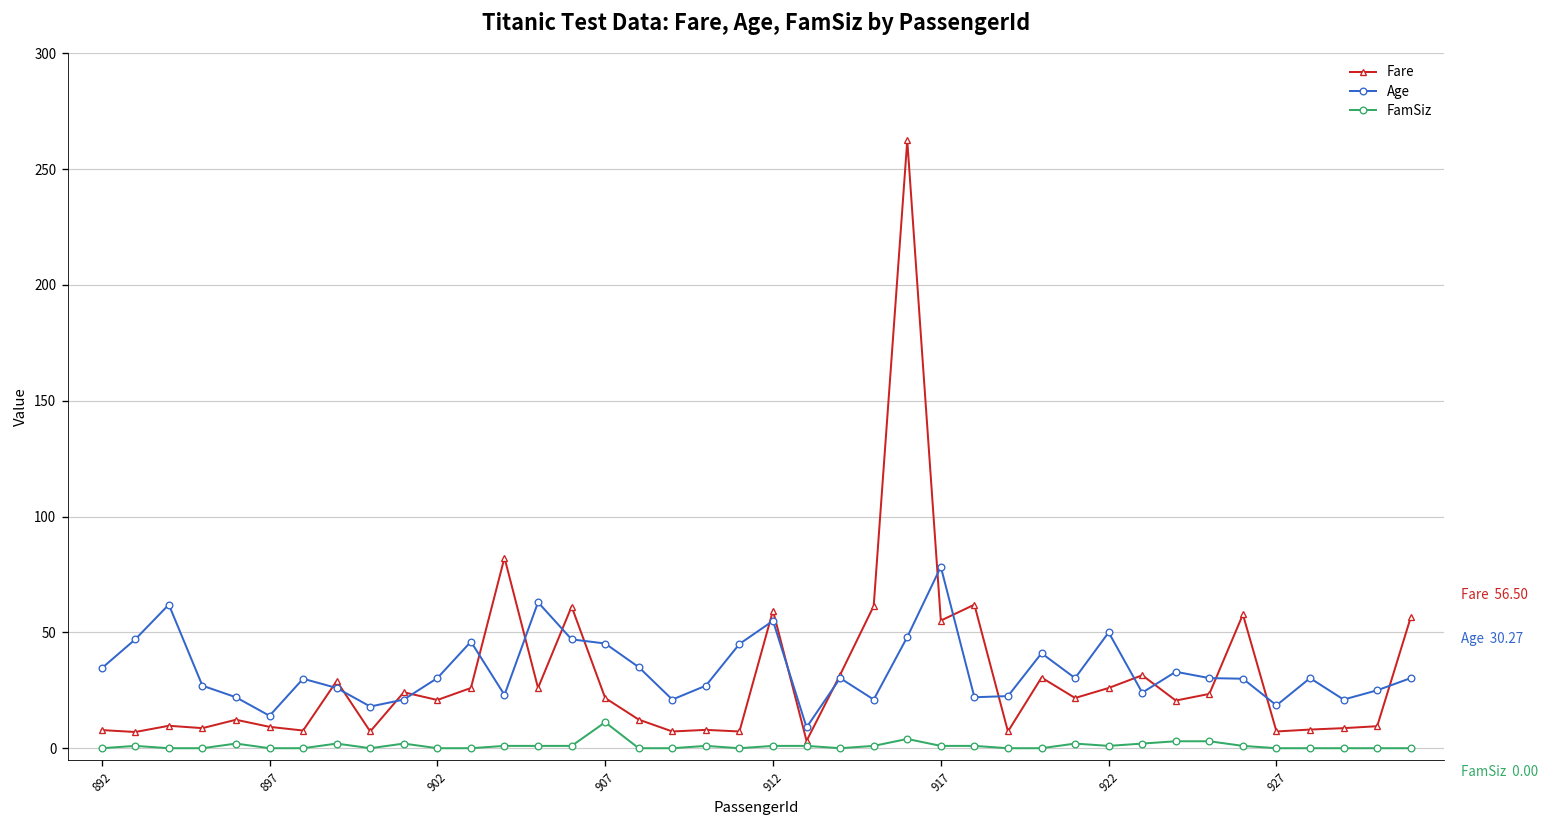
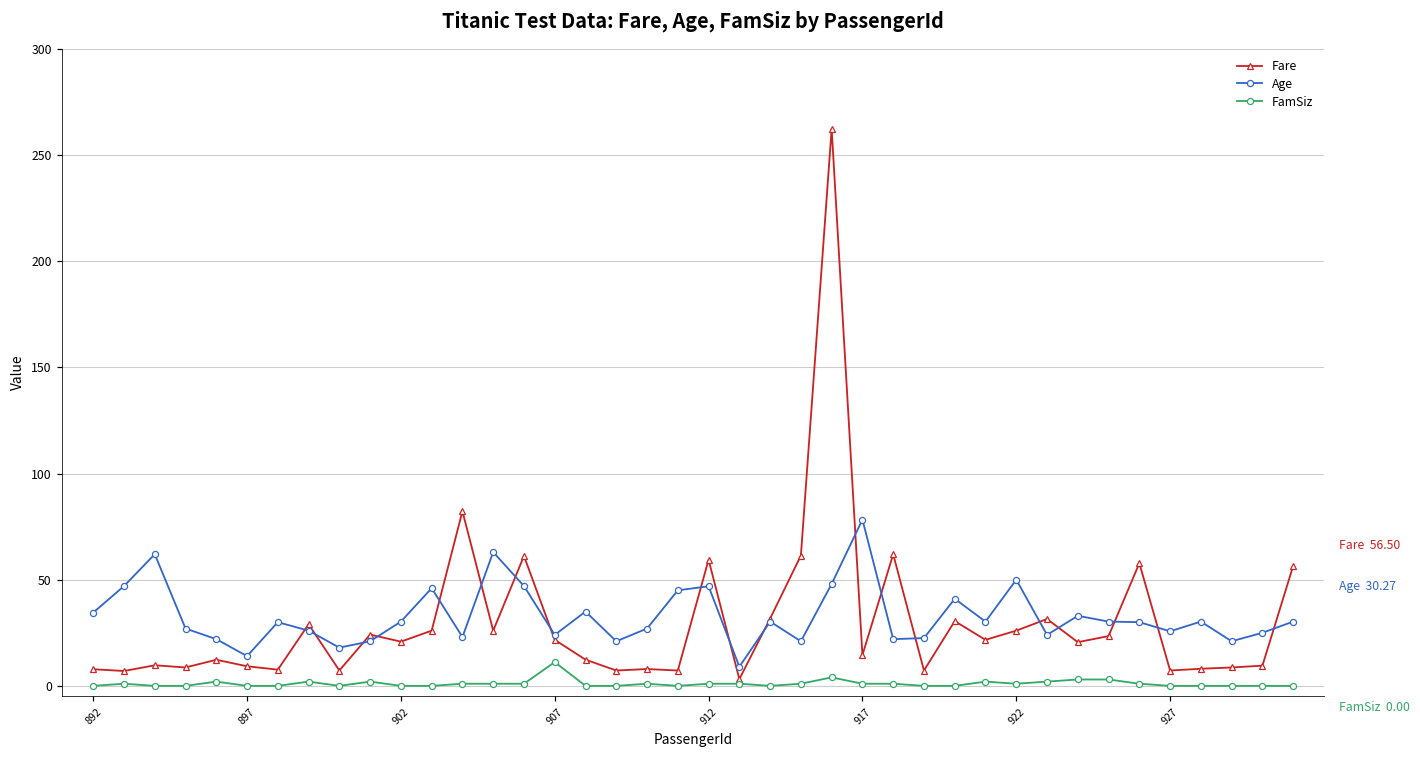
  {
    "Fare": {
      "892": 8,
      "897": 9,
      "902": 21,
      "907": 22,
      "912": 59,
-     "917": 55,
+     "917": 15,
      "922": 26,
      "927": 7
    },
    "Age": {
      "892": 35,
      "897": 14,
      "902": 30,
-     "907": 45,
-     "912": 55,
+     "907": 24,
+     "912": 47,
      "917": 78,
      "922": 50,
-     "927": 19
+     "927": 26
    },
    "FamSiz": {
      "892": 0,
      "897": 0,
      "902": 0,
      "907": 11,
      "912": 1,
      "917": 1,
      "922": 1,
      "927": 0
    }
  }
